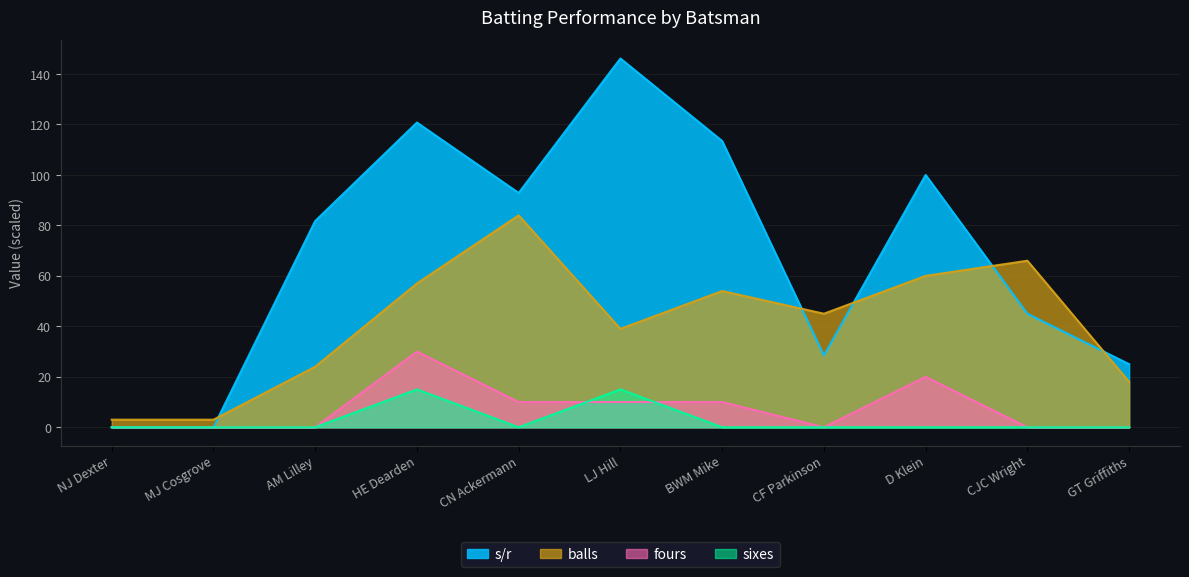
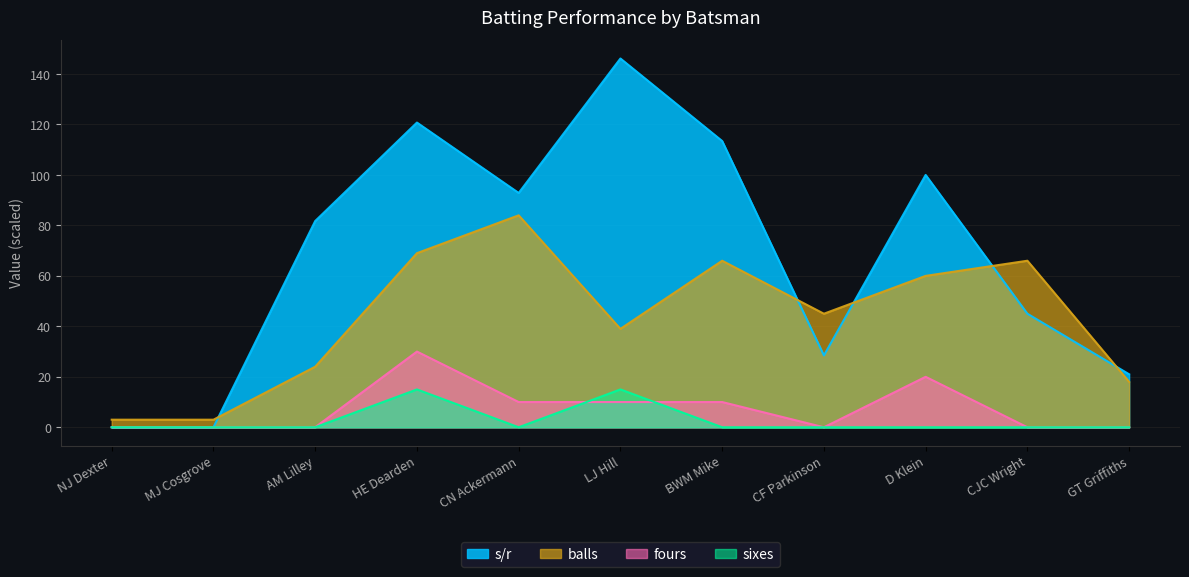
  {
    "s/r": {
      "AM Lilley": 82,
      "HE Dearden": 121,
      "CN Ackermann": 93,
      "LJ Hill": 146,
      "BWM Mike": 113,
      "CF Parkinson": 28,
      "D Klein": 100,
      "CJC Wright": 45,
-     "GT Griffiths": 25
+     "GT Griffiths": 21
    },
    "balls": {
      "NJ Dexter": 3,
      "MJ Cosgrove": 3,
      "AM Lilley": 24,
-     "HE Dearden": 57,
+     "HE Dearden": 69,
      "CN Ackermann": 84,
      "LJ Hill": 39,
-     "BWM Mike": 54,
+     "BWM Mike": 66,
      "CF Parkinson": 45,
      "D Klein": 60,
      "CJC Wright": 66,
      "GT Griffiths": 18
    },
    "fours": {
      "HE Dearden": 30,
      "CN Ackermann": 10,
      "LJ Hill": 10,
      "BWM Mike": 10,
      "D Klein": 20
    },
    "sixes": {
      "HE Dearden": 15,
      "CN Ackermann": 0,
      "LJ Hill": 15,
      "BWM Mike": 0,
      "D Klein": 0
    }
  }
